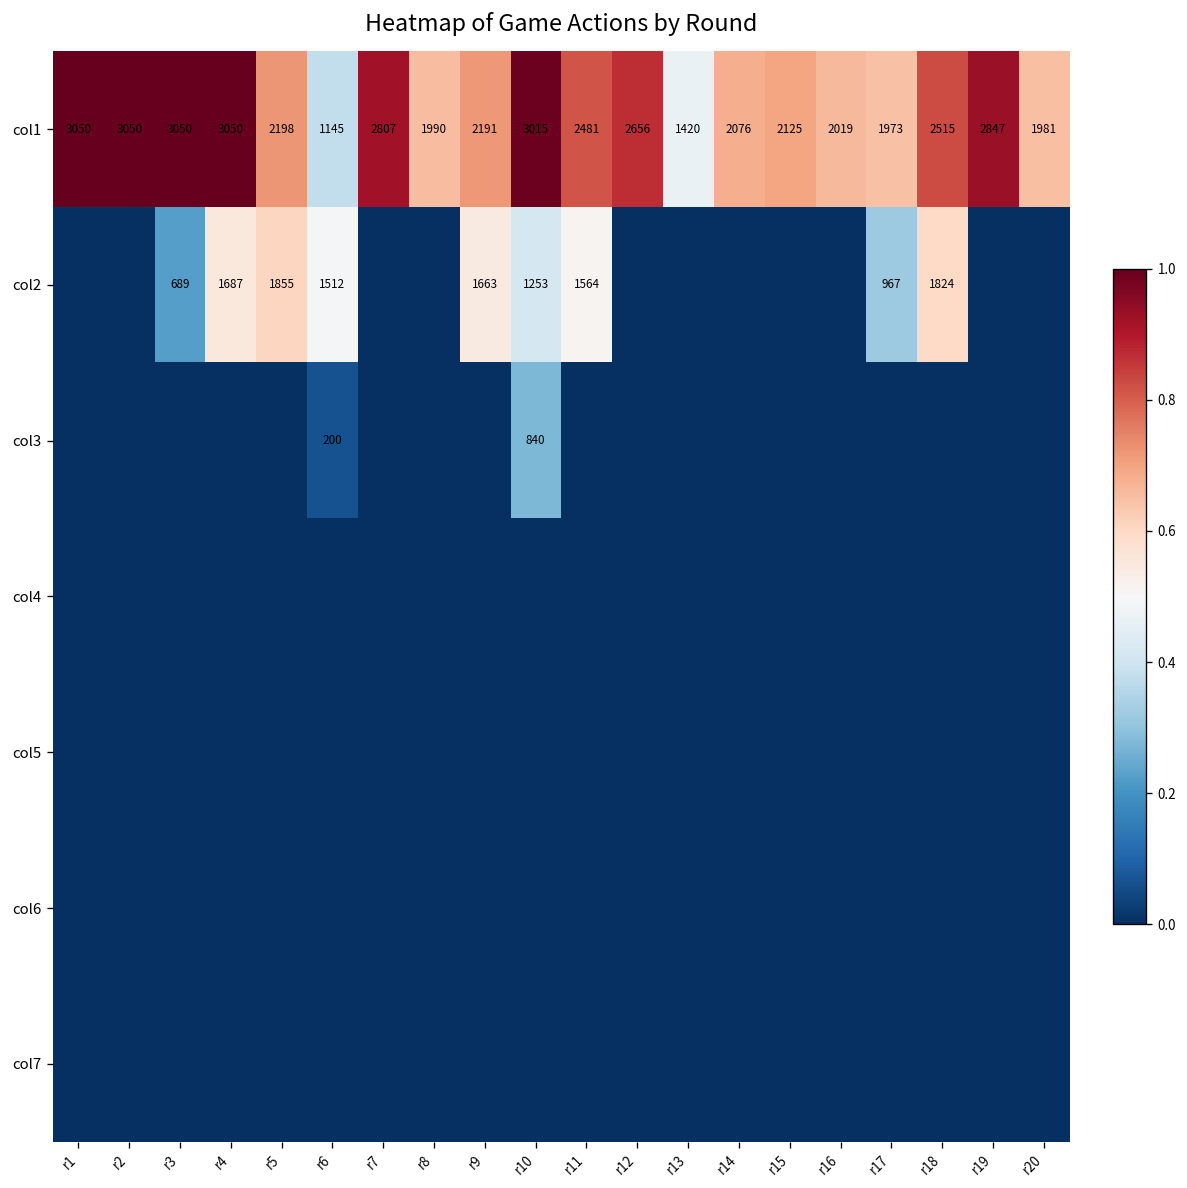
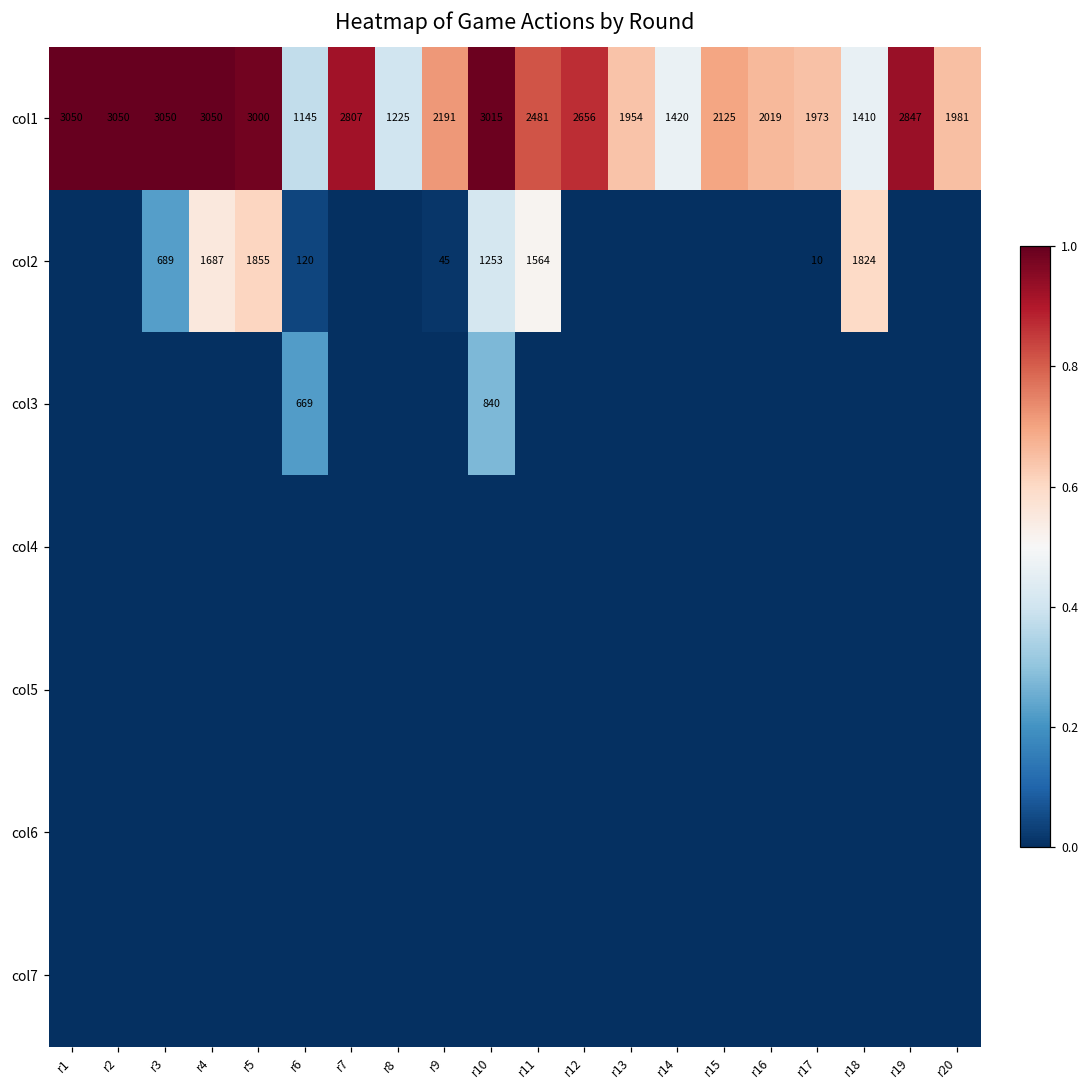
  {
    "col1": {
      "r1": 3050,
      "r2": 3050,
      "r3": 3050,
      "r4": 3050,
-     "r5": 2198,
+     "r5": 3000,
      "r6": 1145,
      "r7": 2807,
-     "r8": 1990,
+     "r8": 1225,
      "r9": 2191,
      "r10": 3015,
      "r11": 2481,
      "r12": 2656,
-     "r13": 1420,
-     "r14": 2076,
+     "r13": 1954,
+     "r14": 1420,
      "r15": 2125,
      "r16": 2019,
      "r17": 1973,
-     "r18": 2515,
+     "r18": 1410,
      "r19": 2847,
      "r20": 1981
    },
    "col2": {
      "r3": 689,
      "r4": 1687,
      "r5": 1855,
-     "r6": 1512,
-     "r9": 1663,
+     "r6": 120,
+     "r9": 45,
      "r10": 1253,
      "r11": 1564,
-     "r17": 967,
+     "r17": 10,
      "r18": 1824
    },
    "col3": {
-     "r6": 200,
+     "r6": 669,
      "r10": 840
    }
  }
